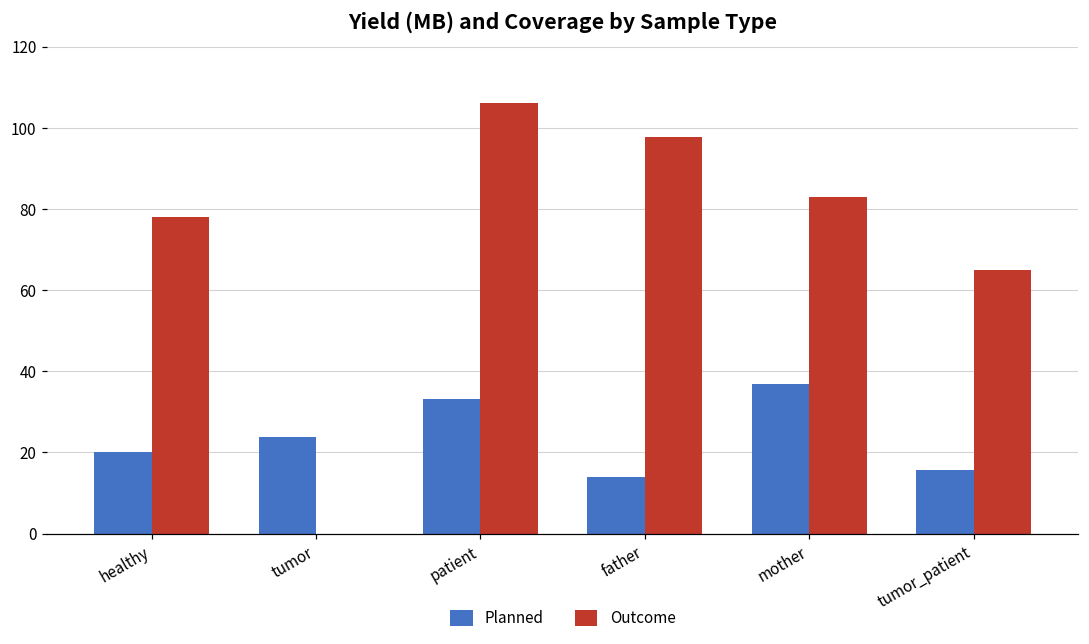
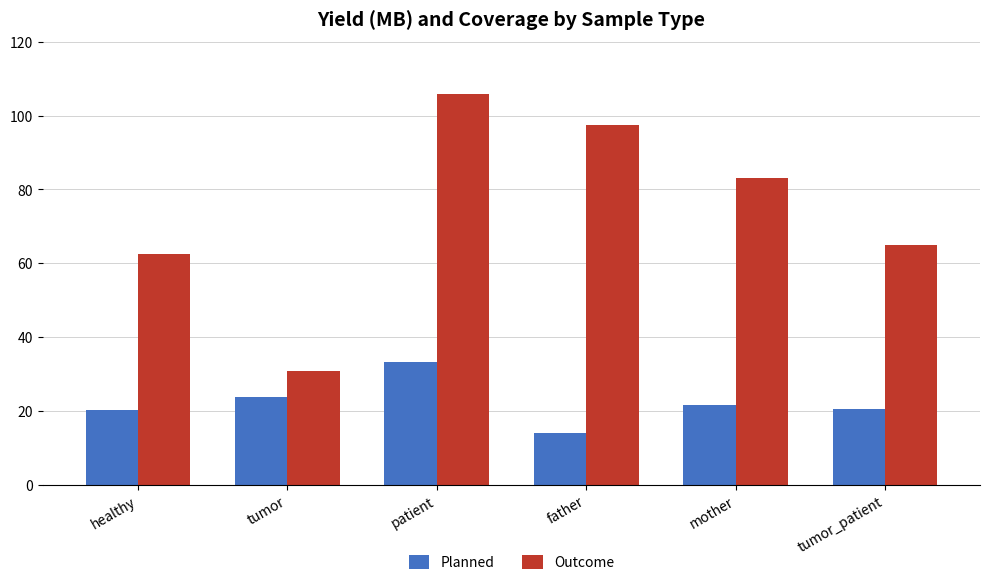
  {
    "Planned": {
      "healthy": 20,
      "tumor": 24,
      "patient": 33,
      "father": 14,
-     "mother": 37,
-     "tumor_patient": 16
+     "mother": 22,
+     "tumor_patient": 21
    },
    "Outcome": {
-     "healthy": 78,
-     "tumor": 0,
+     "healthy": 62,
+     "tumor": 31,
      "patient": 106,
      "father": 98,
      "mother": 83,
      "tumor_patient": 65
    }
  }
